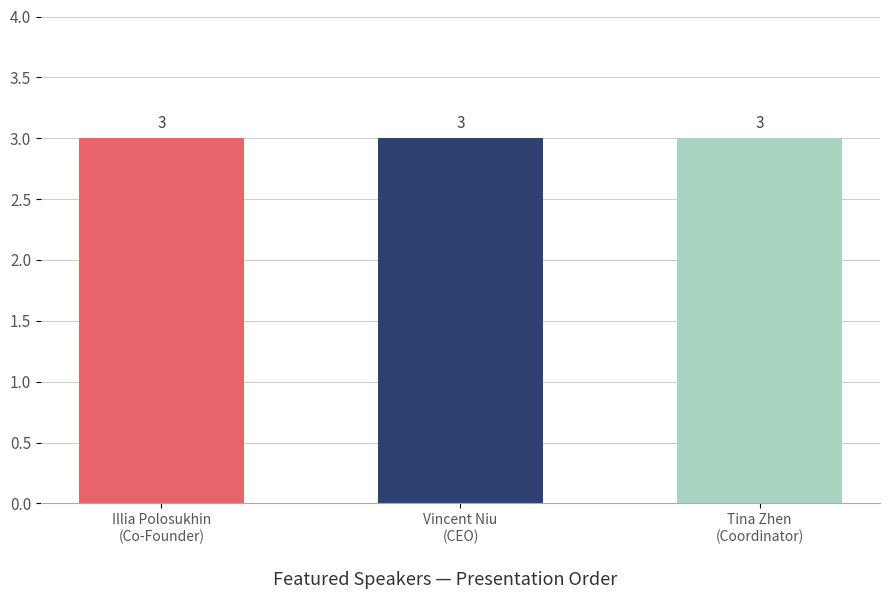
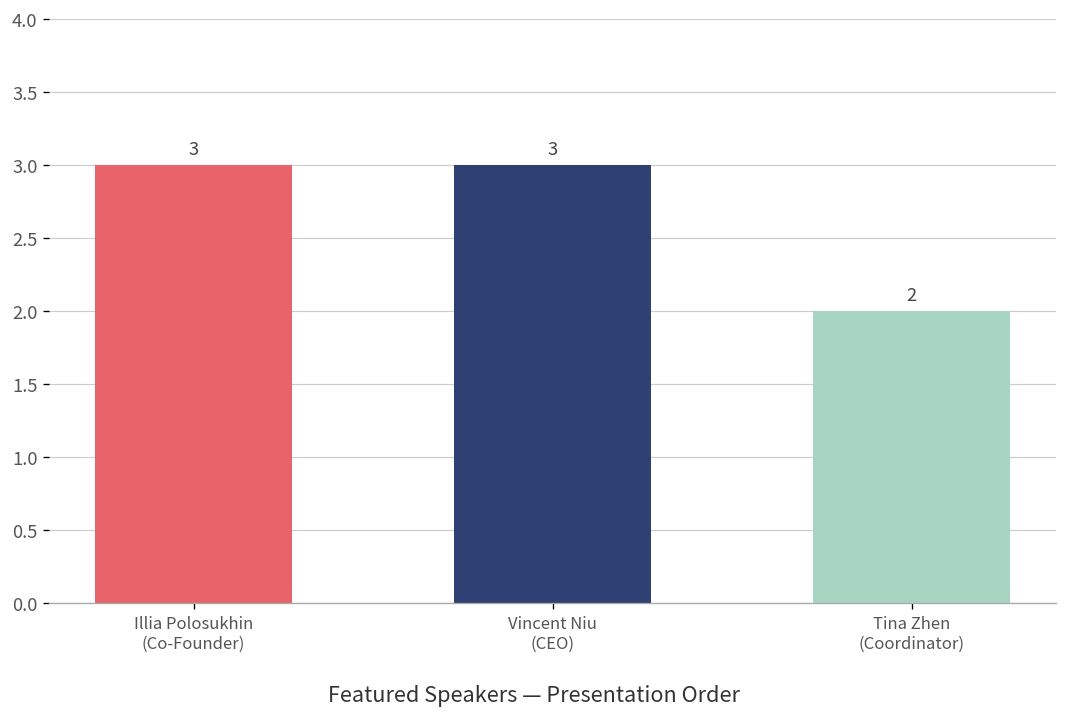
  {
    "Illia Polosukhin (Co-Founder)": 3,
    "Vincent Niu (CEO)": 3,
-   "Tina Zhen (Coordinator)": 3
+   "Tina Zhen (Coordinator)": 2
  }
